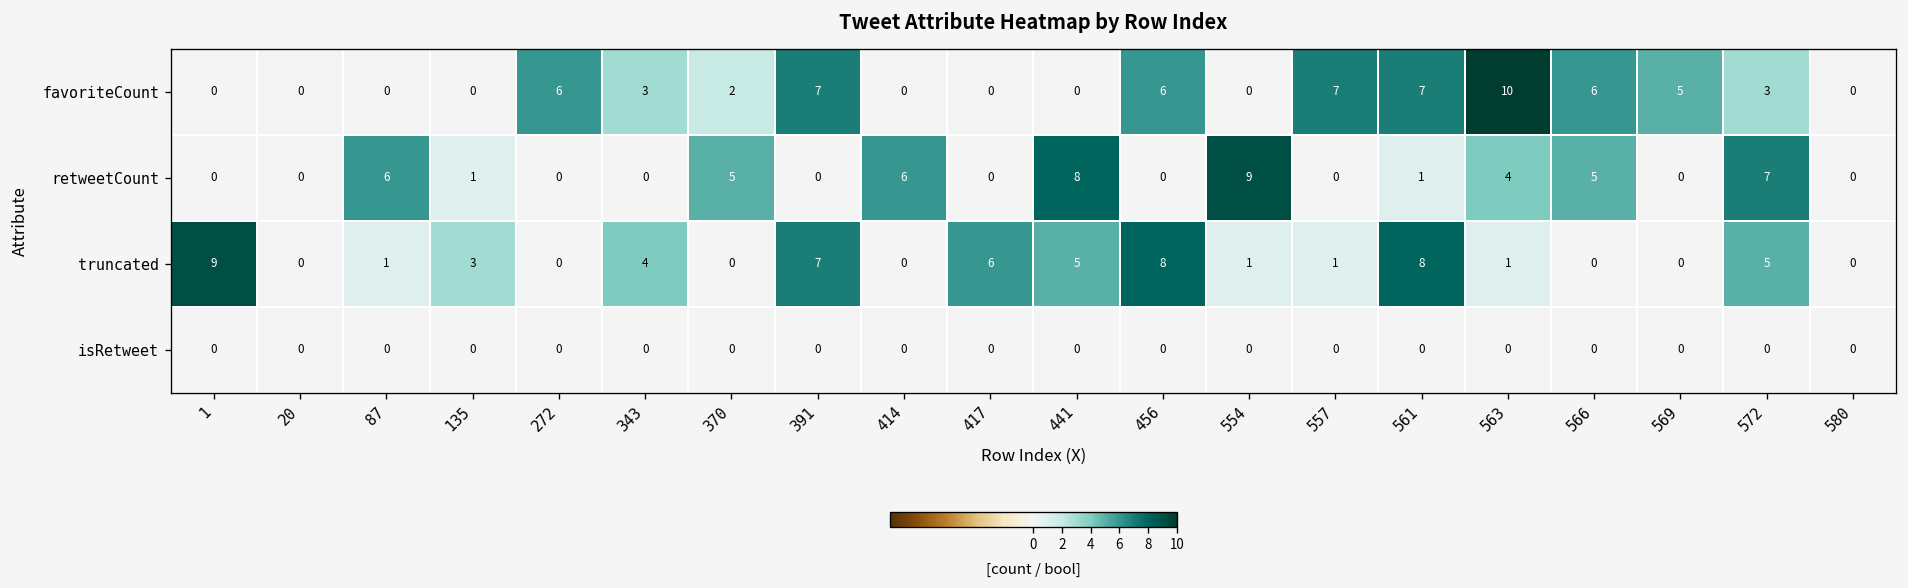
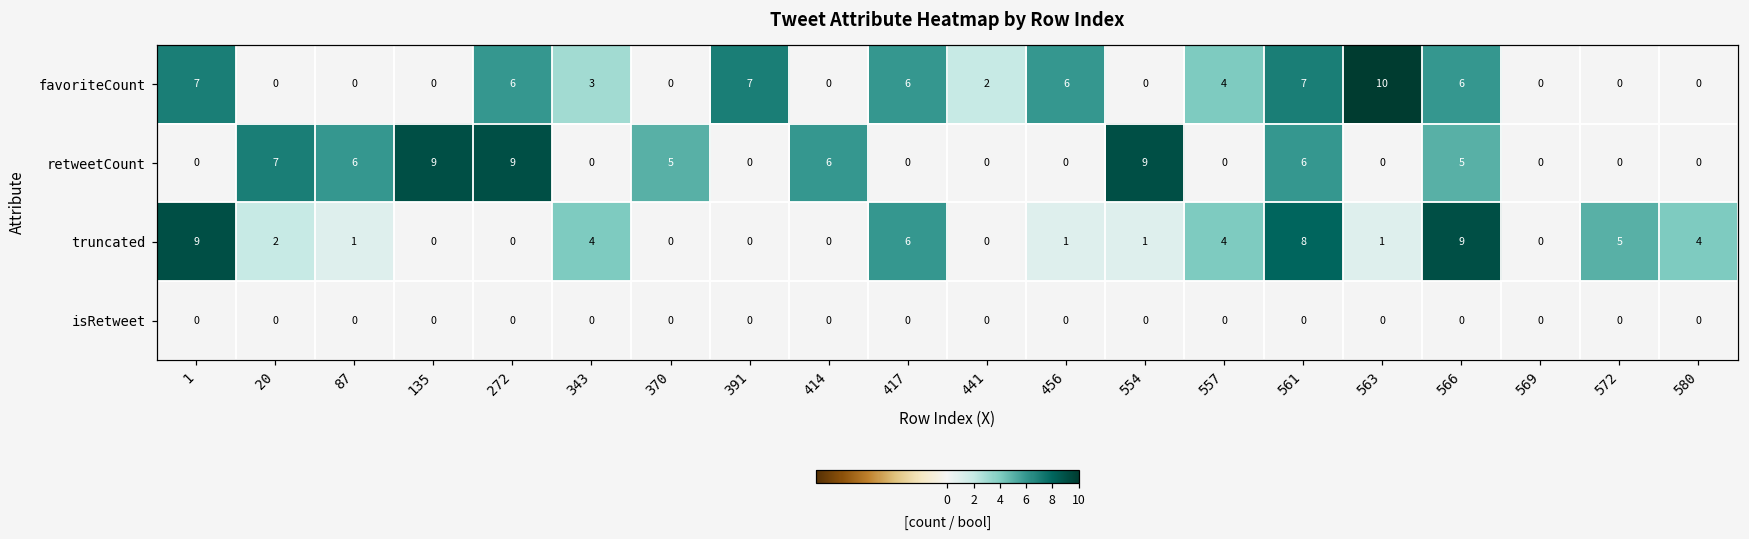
  {
    "favoriteCount": {
-     "1": 0,
+     "1": 7,
      "20": 0,
      "87": 0,
      "135": 0,
      "272": 6,
      "343": 3,
-     "370": 2,
+     "370": 0,
      "391": 7,
      "414": 0,
-     "417": 0,
-     "441": 0,
+     "417": 6,
+     "441": 2,
      "456": 6,
      "554": 0,
-     "557": 7,
+     "557": 4,
      "561": 7,
      "563": 10,
      "566": 6,
-     "569": 5,
-     "572": 3,
+     "569": 0,
+     "572": 0,
      "580": 0
    },
    "retweetCount": {
      "1": 0,
-     "20": 0,
+     "20": 7,
      "87": 6,
-     "135": 1,
-     "272": 0,
+     "135": 9,
+     "272": 9,
      "343": 0,
      "370": 5,
      "391": 0,
      "414": 6,
      "417": 0,
-     "441": 8,
+     "441": 0,
      "456": 0,
      "554": 9,
      "557": 0,
-     "561": 1,
-     "563": 4,
+     "561": 6,
+     "563": 0,
      "566": 5,
      "569": 0,
-     "572": 7,
+     "572": 0,
      "580": 0
    },
    "truncated": {
      "1": 9,
-     "20": 0,
+     "20": 2,
      "87": 1,
-     "135": 3,
+     "135": 0,
      "272": 0,
      "343": 4,
      "370": 0,
-     "391": 7,
+     "391": 0,
      "414": 0,
      "417": 6,
-     "441": 5,
-     "456": 8,
+     "441": 0,
+     "456": 1,
      "554": 1,
-     "557": 1,
+     "557": 4,
      "561": 8,
      "563": 1,
-     "566": 0,
+     "566": 9,
      "569": 0,
      "572": 5,
-     "580": 0
+     "580": 4
    },
    "isRetweet": {
      "1": 0,
      "20": 0,
      "87": 0,
      "135": 0,
      "272": 0,
      "343": 0,
      "370": 0,
      "391": 0,
      "414": 0,
      "417": 0,
      "441": 0,
      "456": 0,
      "554": 0,
      "557": 0,
      "561": 0,
      "563": 0,
      "566": 0,
      "569": 0,
      "572": 0,
      "580": 0
    }
  }
